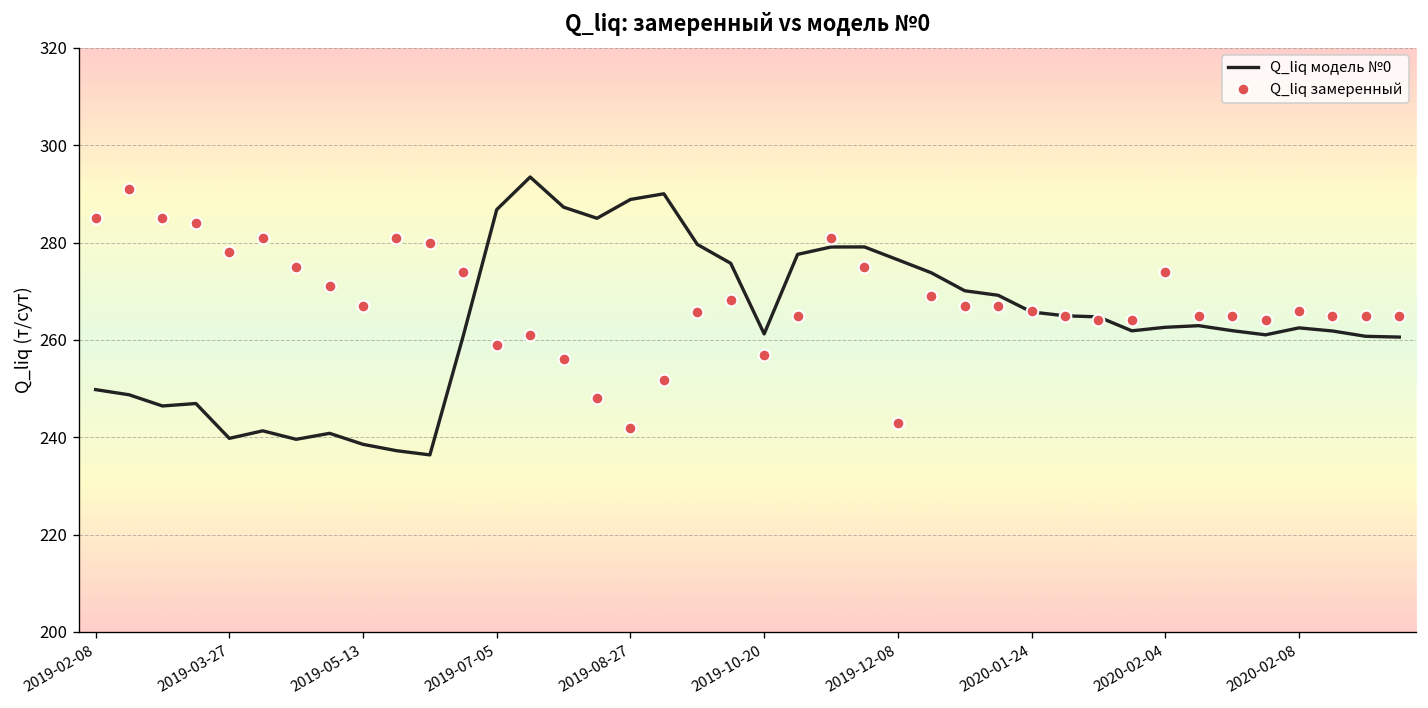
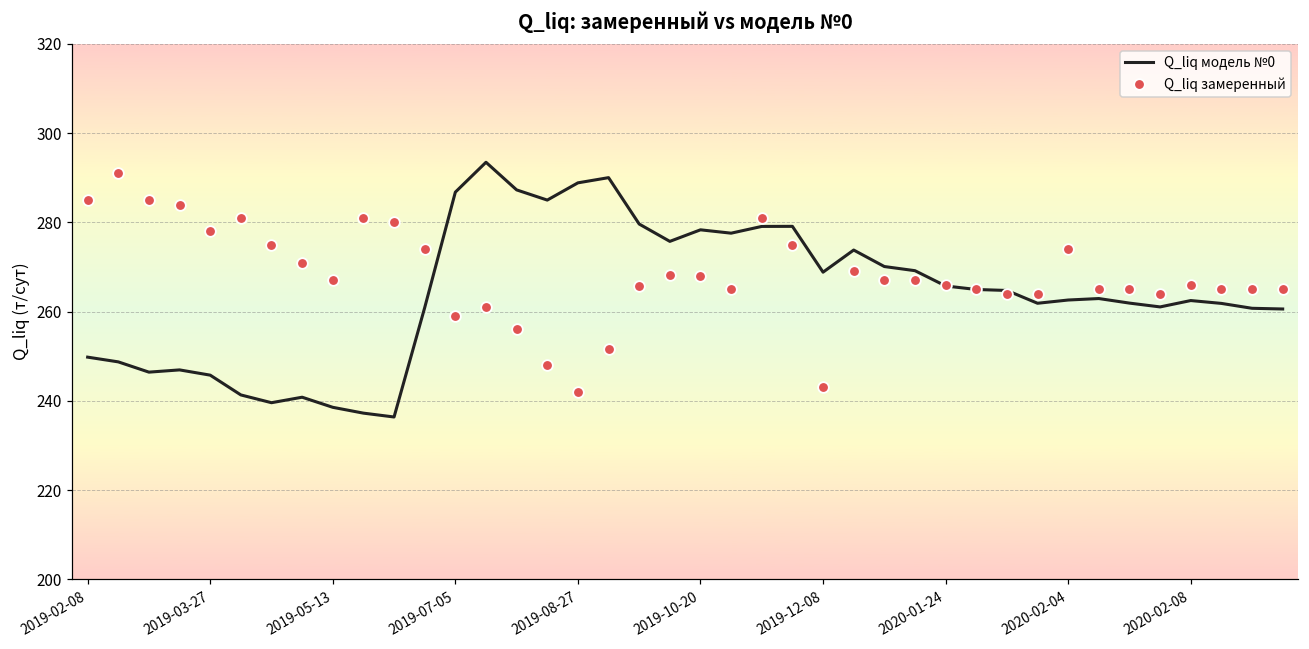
  {
    "Q_liq модель №0": {
      "2019-02-08": 250,
-     "2019-03-27": 240,
+     "2019-03-27": 246,
      "2019-05-13": 239,
      "2019-07-05": 287,
      "2019-08-27": 289,
-     "2019-10-20": 261,
-     "2019-12-08": 276,
+     "2019-10-20": 278,
+     "2019-12-08": 269,
      "2020-02-04": 263,
      "2020-02-08": 262
    },
    "Q_liq замеренный": {
      "2019-02-08": 285,
      "2019-03-27": 278,
      "2019-05-13": 267,
      "2019-07-05": 259,
      "2019-08-27": 242,
-     "2019-10-20": 257,
+     "2019-10-20": 268,
      "2019-12-08": 243,
      "2020-02-04": 274,
      "2020-02-08": 266
    }
  }
